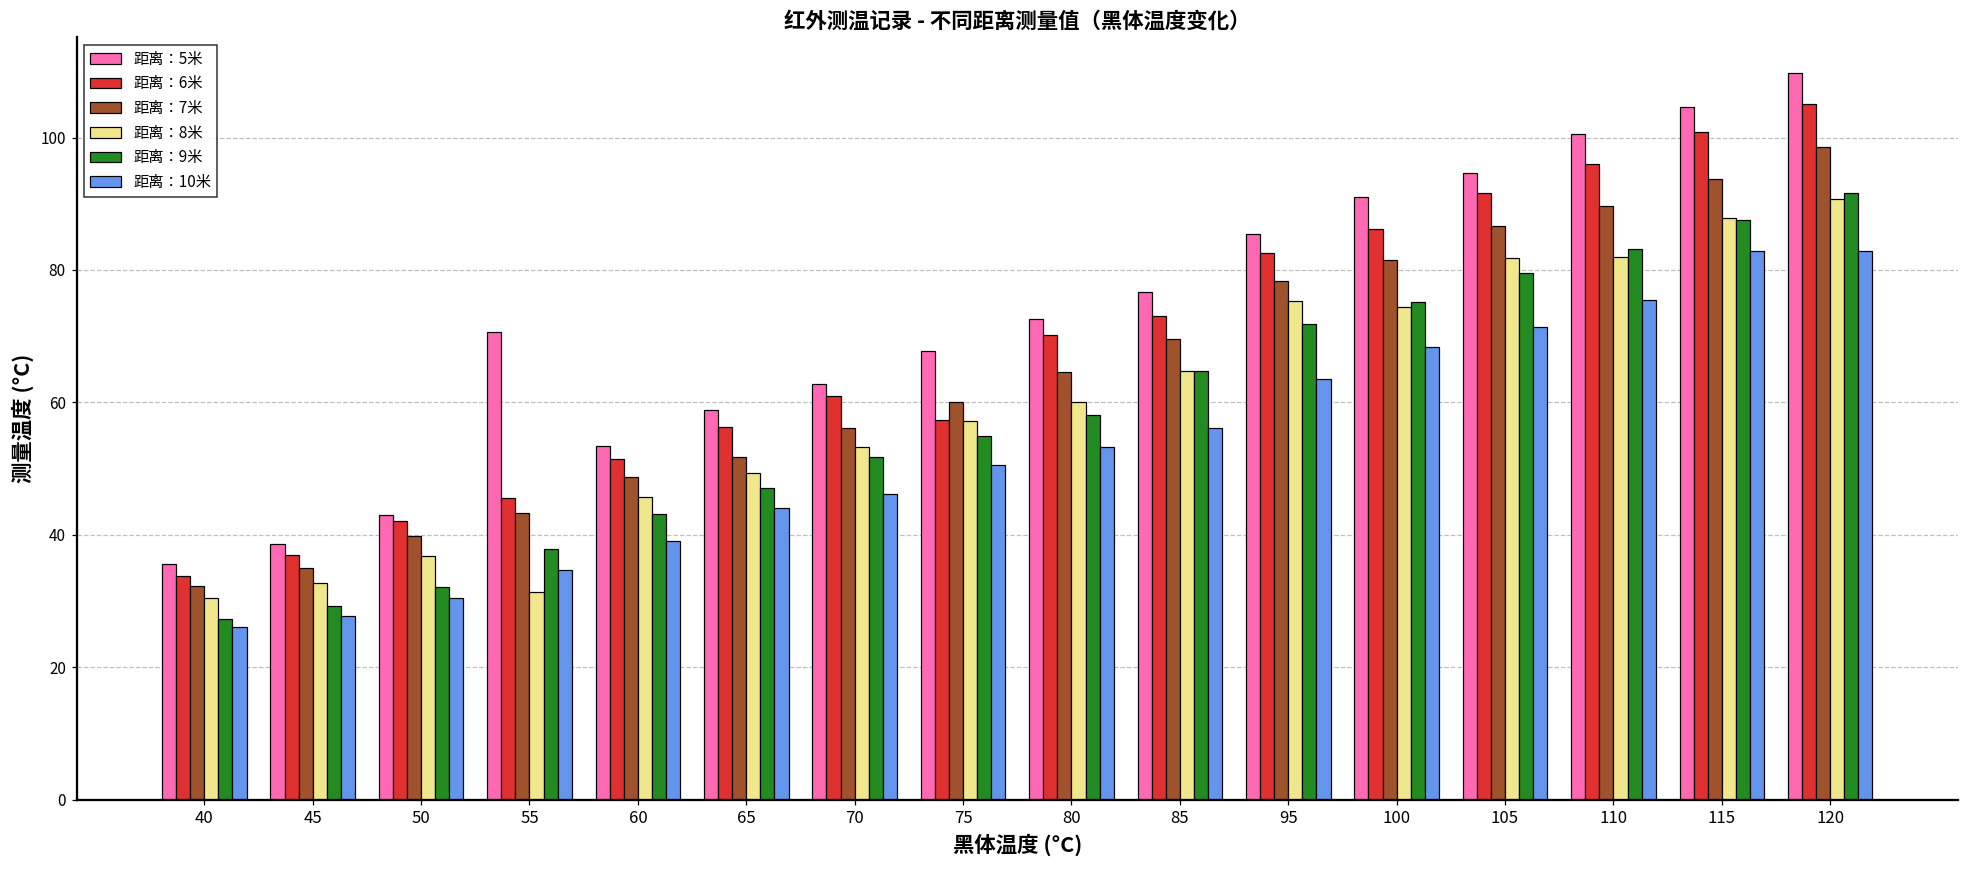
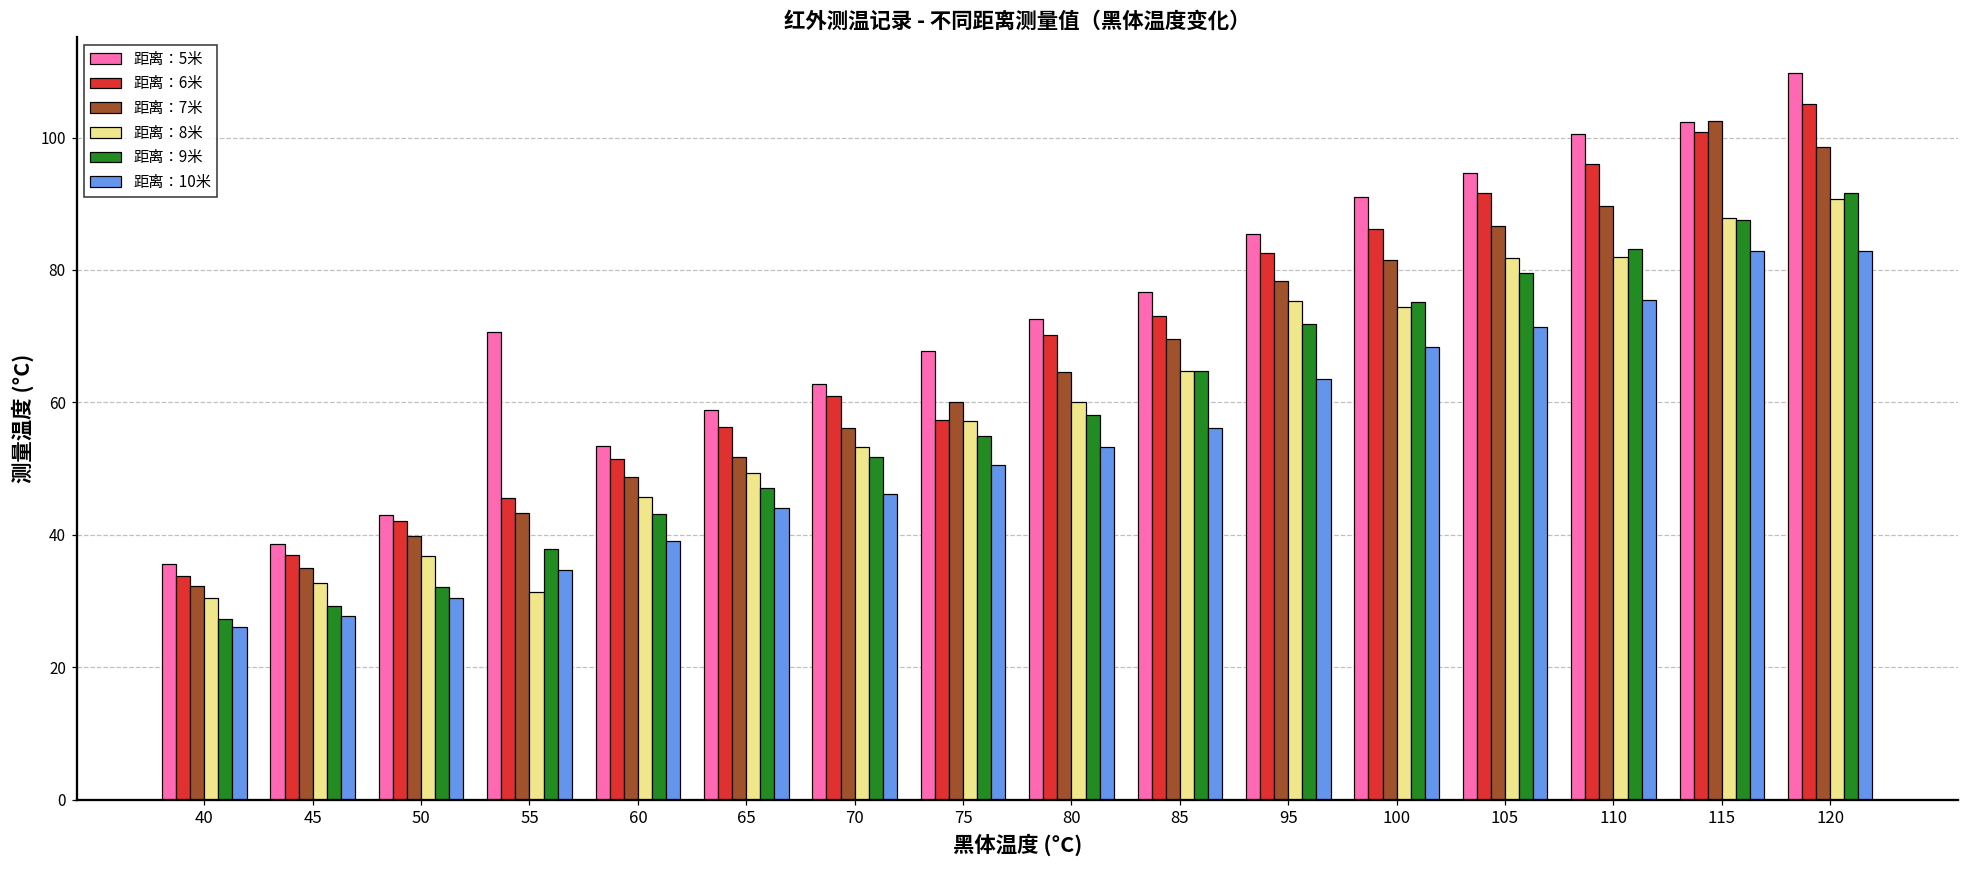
  {
    "距离：5米": {
      "40": 36,
      "45": 39,
      "50": 43,
      "55": 71,
      "60": 53,
      "65": 59,
      "70": 63,
      "75": 68,
      "80": 73,
      "85": 77,
      "95": 86,
      "100": 91,
      "105": 95,
      "110": 101,
-     "115": 105,
+     "115": 102,
      "120": 110
    },
    "距离：6米": {
      "40": 34,
      "45": 37,
      "50": 42,
      "55": 46,
      "60": 51,
      "65": 56,
      "70": 61,
      "75": 57,
      "80": 70,
      "85": 73,
      "95": 83,
      "100": 86,
      "105": 92,
      "110": 96,
      "115": 101,
      "120": 105
    },
    "距离：7米": {
      "40": 32,
      "45": 35,
      "50": 40,
      "55": 43,
      "60": 49,
      "65": 52,
      "70": 56,
      "75": 60,
      "80": 65,
      "85": 70,
      "95": 78,
      "100": 82,
      "105": 87,
      "110": 90,
-     "115": 94,
+     "115": 103,
      "120": 99
    },
    "距离：8米": {
      "40": 31,
      "45": 33,
      "50": 37,
      "55": 31,
      "60": 46,
      "65": 49,
      "70": 53,
      "75": 57,
      "80": 60,
      "85": 65,
      "95": 75,
      "100": 74,
      "105": 82,
      "110": 82,
      "115": 88,
      "120": 91
    },
    "距离：9米": {
      "40": 27,
      "45": 29,
      "50": 32,
      "55": 38,
      "60": 43,
      "65": 47,
      "70": 52,
      "75": 55,
      "80": 58,
      "85": 65,
      "95": 72,
      "100": 75,
      "105": 80,
      "110": 83,
      "115": 88,
      "120": 92
    },
    "距离：10米": {
      "40": 26,
      "45": 28,
      "50": 31,
      "55": 35,
      "60": 39,
      "65": 44,
      "70": 46,
      "75": 51,
      "80": 53,
      "85": 56,
      "95": 64,
      "100": 68,
      "105": 71,
      "110": 75,
      "115": 83,
      "120": 83
    }
  }
